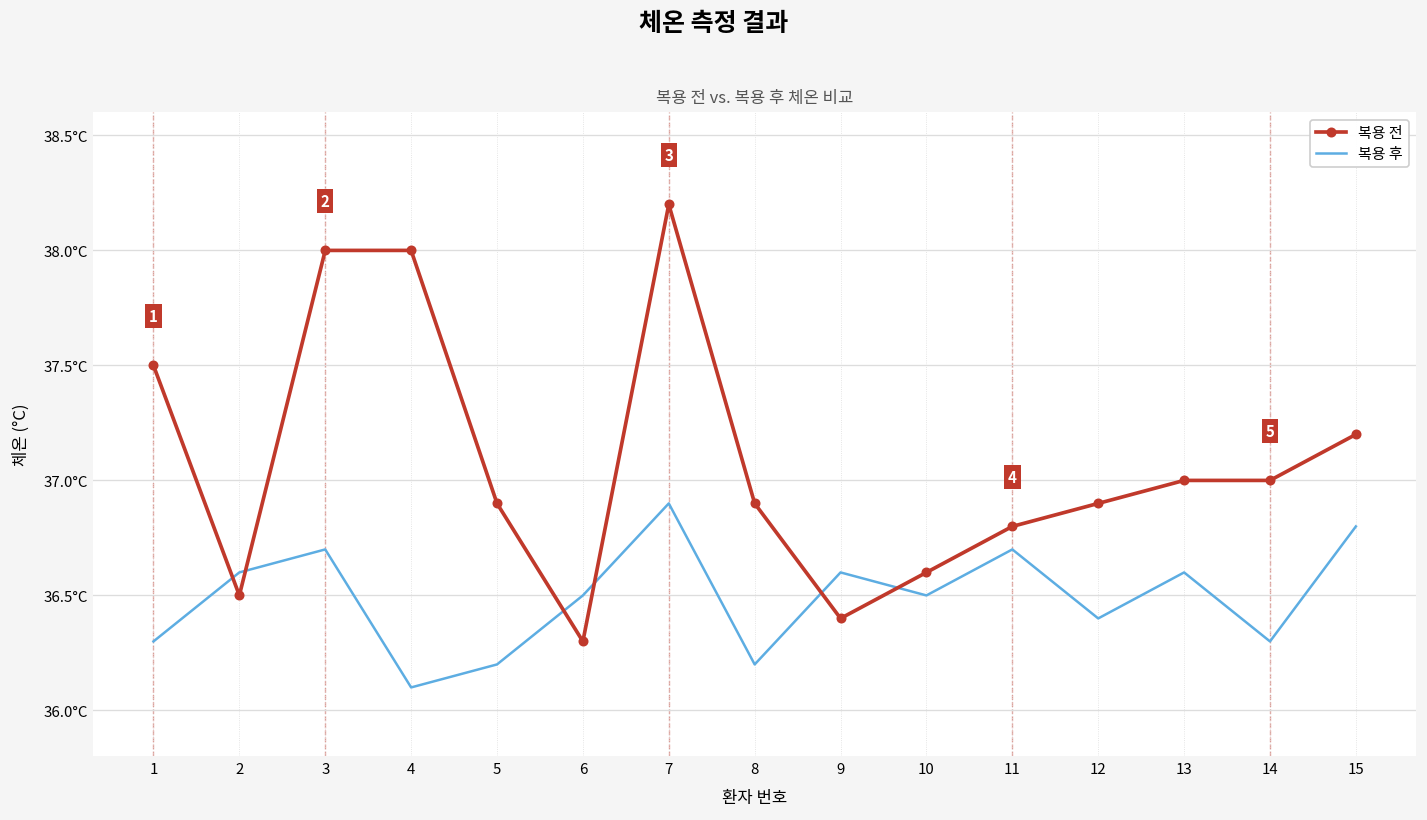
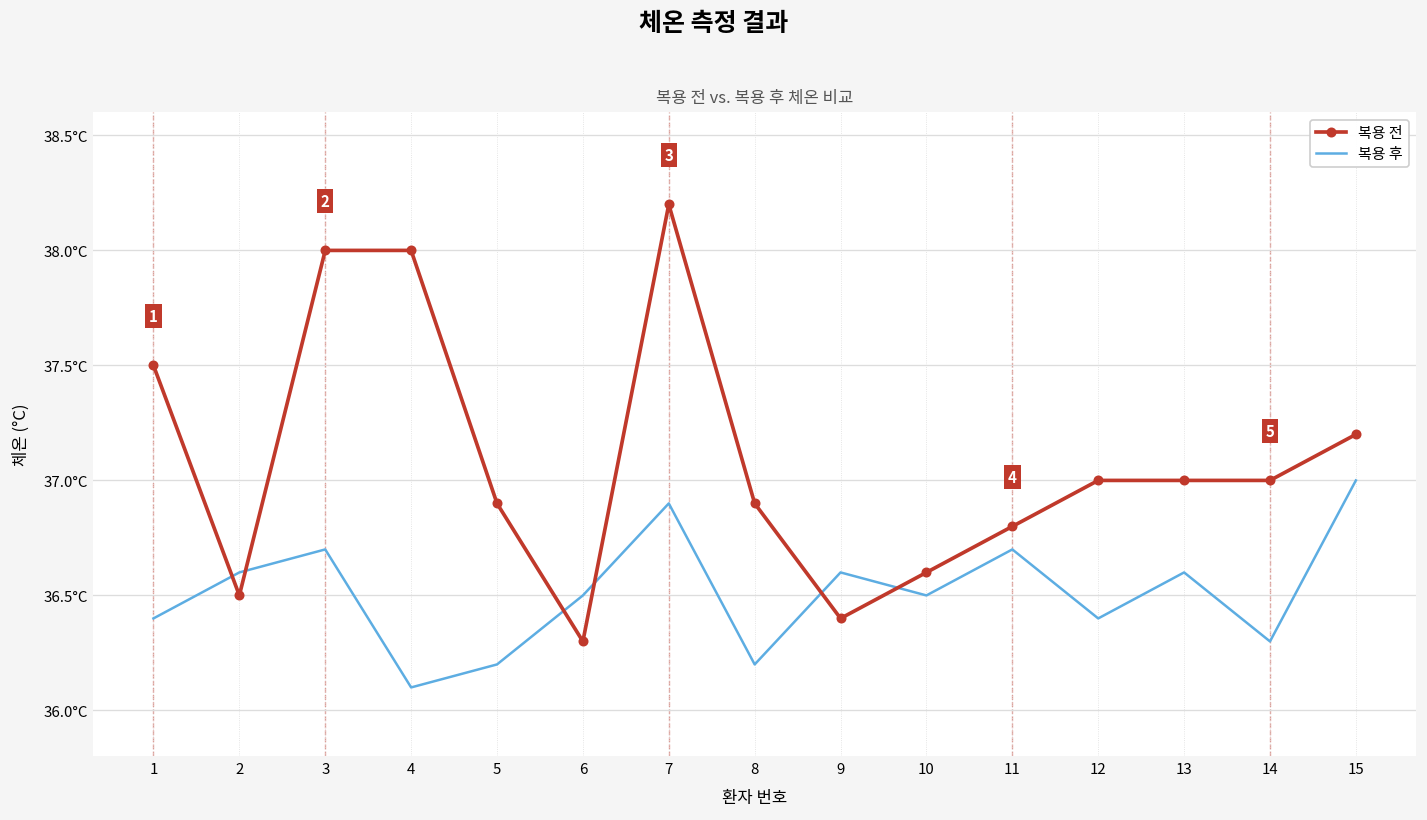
  {
    "복용 전": {
      "1": "37.5°C",
      "2": "36.5°C",
      "3": "38.0°C",
      "4": "38.0°C",
      "5": "36.9°C",
      "6": "36.3°C",
      "7": "38.2°C",
      "8": "36.9°C",
      "9": "36.4°C",
      "10": "36.6°C",
      "11": "36.8°C",
-     "12": "36.9°C",
+     "12": "37.0°C",
      "13": "37.0°C",
      "14": "37.0°C",
      "15": "37.2°C"
    },
    "복용 후": {
-     "1": "36.3°C",
+     "1": "36.4°C",
      "2": "36.6°C",
      "3": "36.7°C",
      "4": "36.1°C",
      "5": "36.2°C",
      "6": "36.5°C",
      "7": "36.9°C",
      "8": "36.2°C",
      "9": "36.6°C",
      "10": "36.5°C",
      "11": "36.7°C",
      "12": "36.4°C",
      "13": "36.6°C",
      "14": "36.3°C",
-     "15": "36.8°C"
+     "15": "37.0°C"
    }
  }
